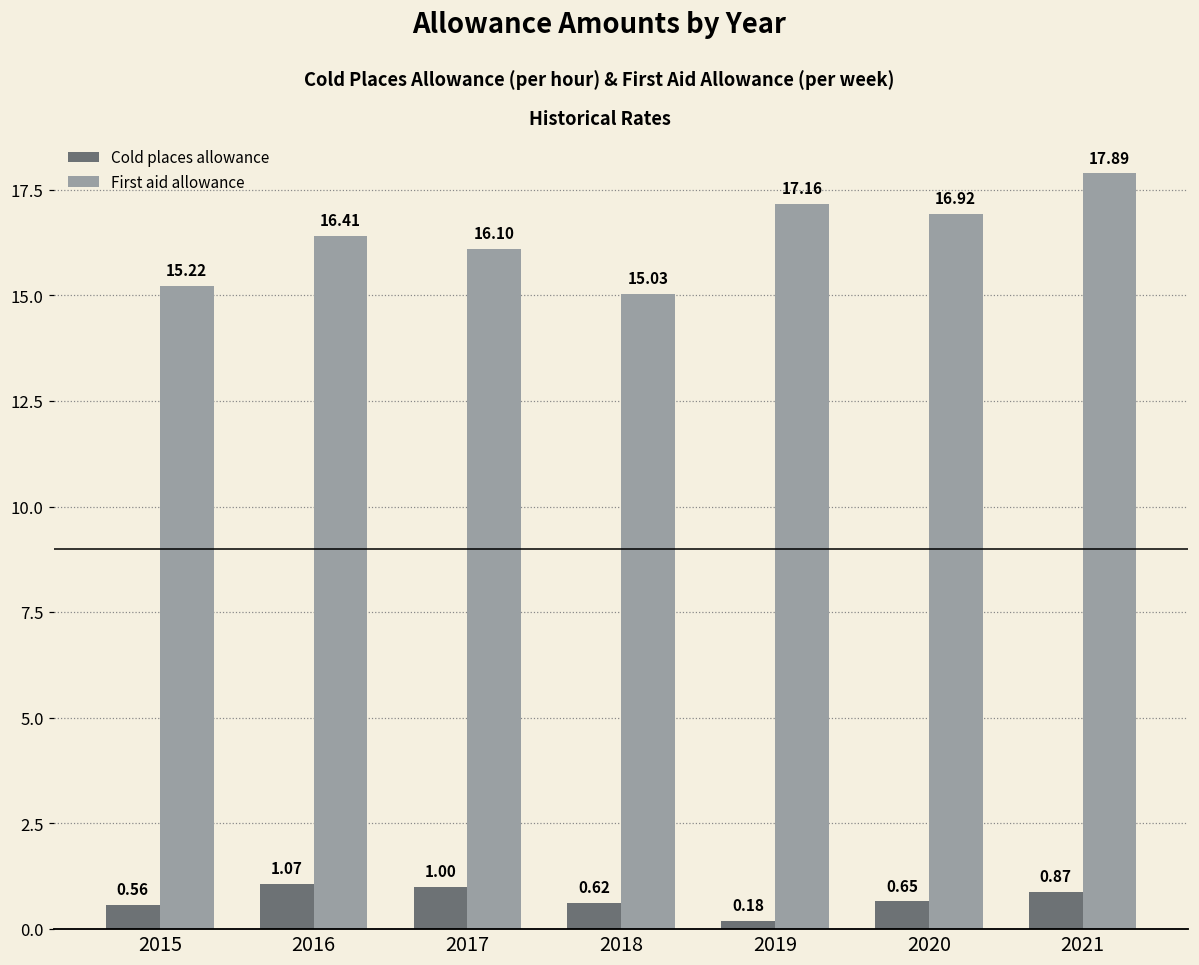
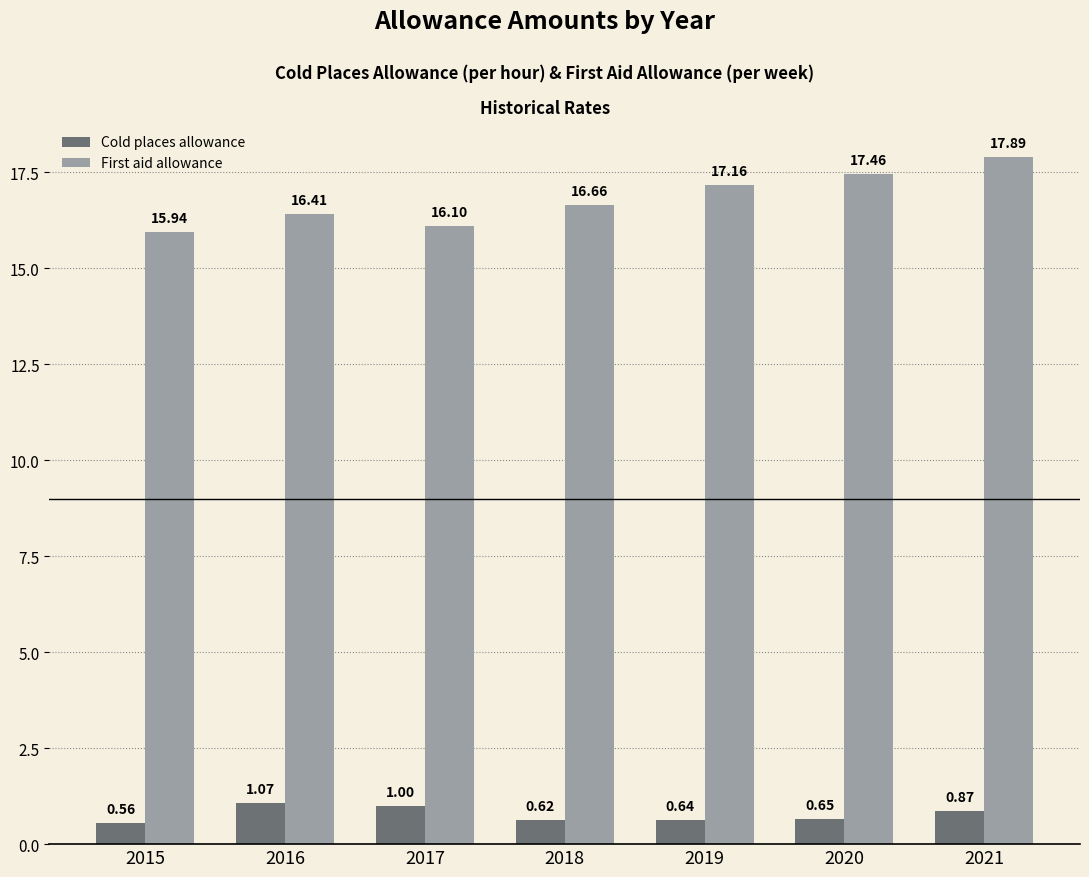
  {
    "Cold places allowance": {
      "2015": 0.56,
      "2016": 1.07,
      "2017": 1.00,
      "2018": 0.62,
-     "2019": 0.18,
+     "2019": 0.64,
      "2020": 0.65,
      "2021": 0.87
    },
    "First aid allowance": {
-     "2015": 15.22,
+     "2015": 15.94,
      "2016": 16.41,
      "2017": 16.10,
-     "2018": 15.03,
+     "2018": 16.66,
      "2019": 17.16,
-     "2020": 16.92,
+     "2020": 17.46,
      "2021": 17.89
    }
  }
